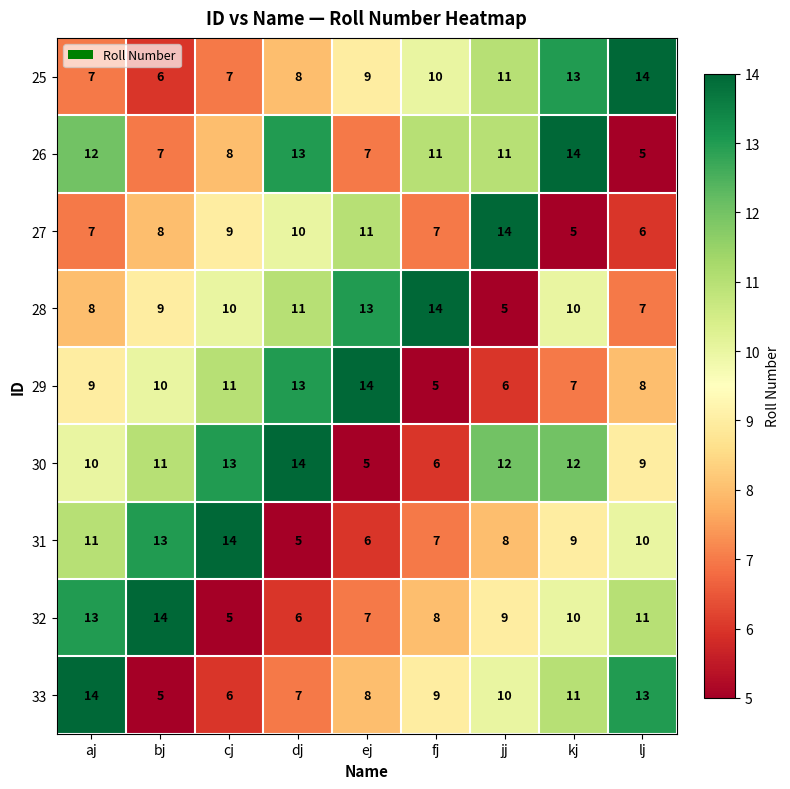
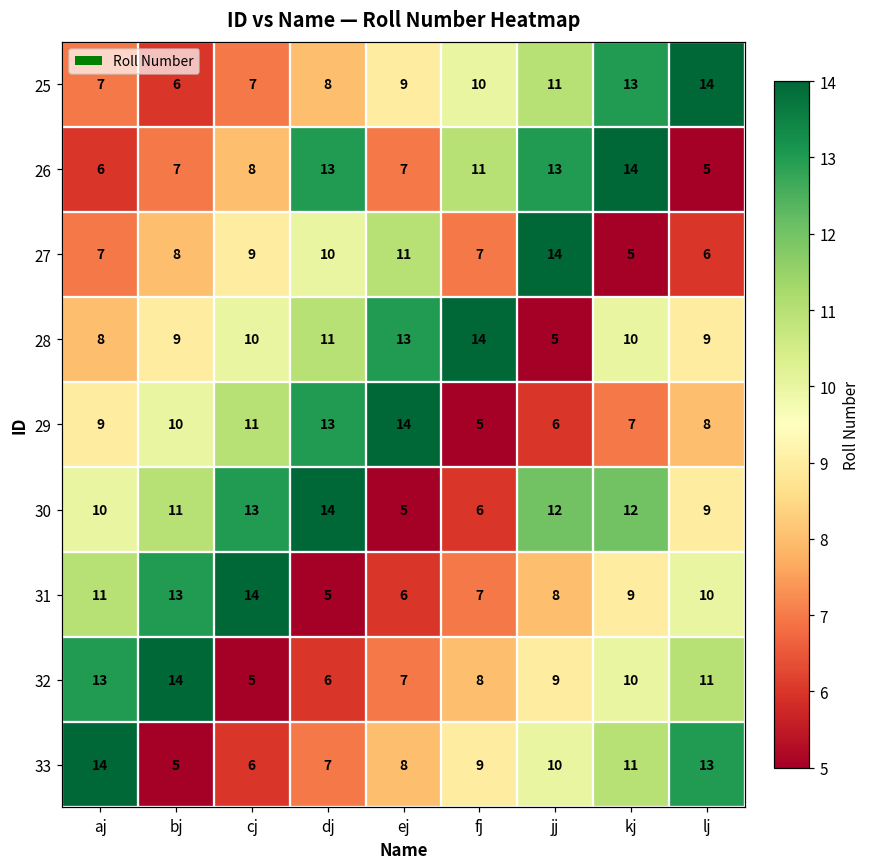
  {
    "25": {
      "aj": 7,
      "bj": 6,
      "cj": 7,
      "dj": 8,
      "ej": 9,
      "fj": 10,
      "jj": 11,
      "kj": 13,
      "lj": 14
    },
    "26": {
-     "aj": 12,
+     "aj": 6,
      "bj": 7,
      "cj": 8,
      "dj": 13,
      "ej": 7,
      "fj": 11,
-     "jj": 11,
+     "jj": 13,
      "kj": 14,
      "lj": 5
    },
    "27": {
      "aj": 7,
      "bj": 8,
      "cj": 9,
      "dj": 10,
      "ej": 11,
      "fj": 7,
      "jj": 14,
      "kj": 5,
      "lj": 6
    },
    "28": {
      "aj": 8,
      "bj": 9,
      "cj": 10,
      "dj": 11,
      "ej": 13,
      "fj": 14,
      "jj": 5,
      "kj": 10,
-     "lj": 7
+     "lj": 9
    },
    "29": {
      "aj": 9,
      "bj": 10,
      "cj": 11,
      "dj": 13,
      "ej": 14,
      "fj": 5,
      "jj": 6,
      "kj": 7,
      "lj": 8
    },
    "30": {
      "aj": 10,
      "bj": 11,
      "cj": 13,
      "dj": 14,
      "ej": 5,
      "fj": 6,
      "jj": 12,
      "kj": 12,
      "lj": 9
    },
    "31": {
      "aj": 11,
      "bj": 13,
      "cj": 14,
      "dj": 5,
      "ej": 6,
      "fj": 7,
      "jj": 8,
      "kj": 9,
      "lj": 10
    },
    "32": {
      "aj": 13,
      "bj": 14,
      "cj": 5,
      "dj": 6,
      "ej": 7,
      "fj": 8,
      "jj": 9,
      "kj": 10,
      "lj": 11
    },
    "33": {
      "aj": 14,
      "bj": 5,
      "cj": 6,
      "dj": 7,
      "ej": 8,
      "fj": 9,
      "jj": 10,
      "kj": 11,
      "lj": 13
    }
  }
